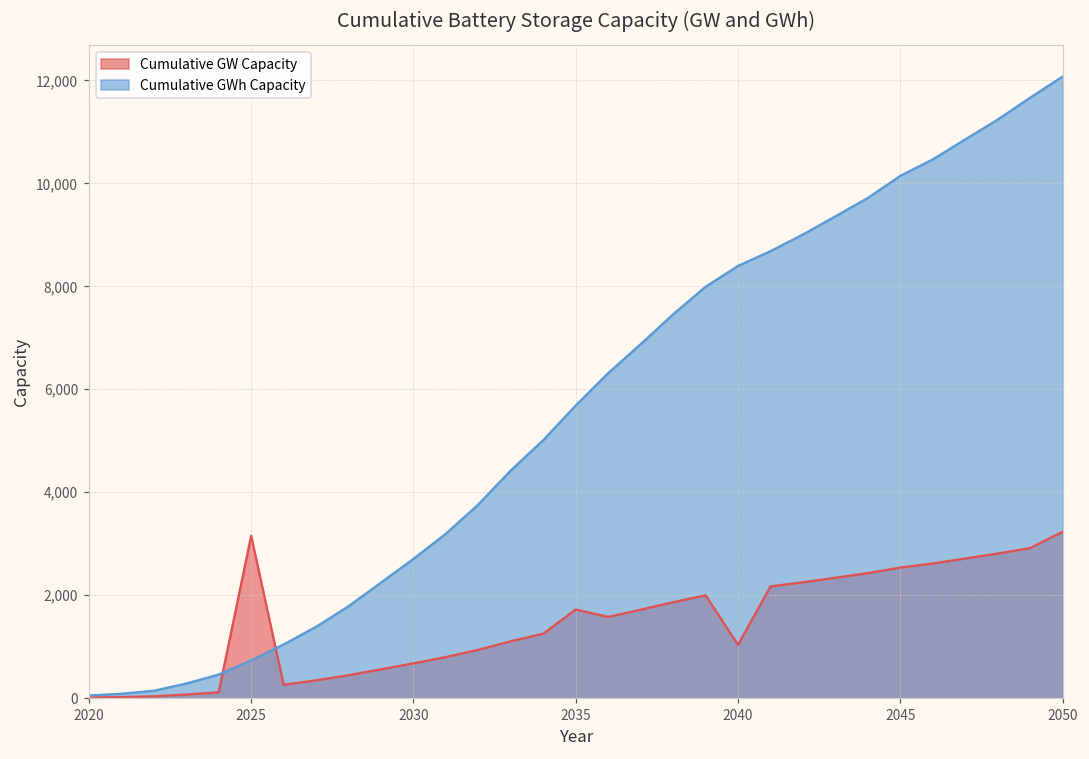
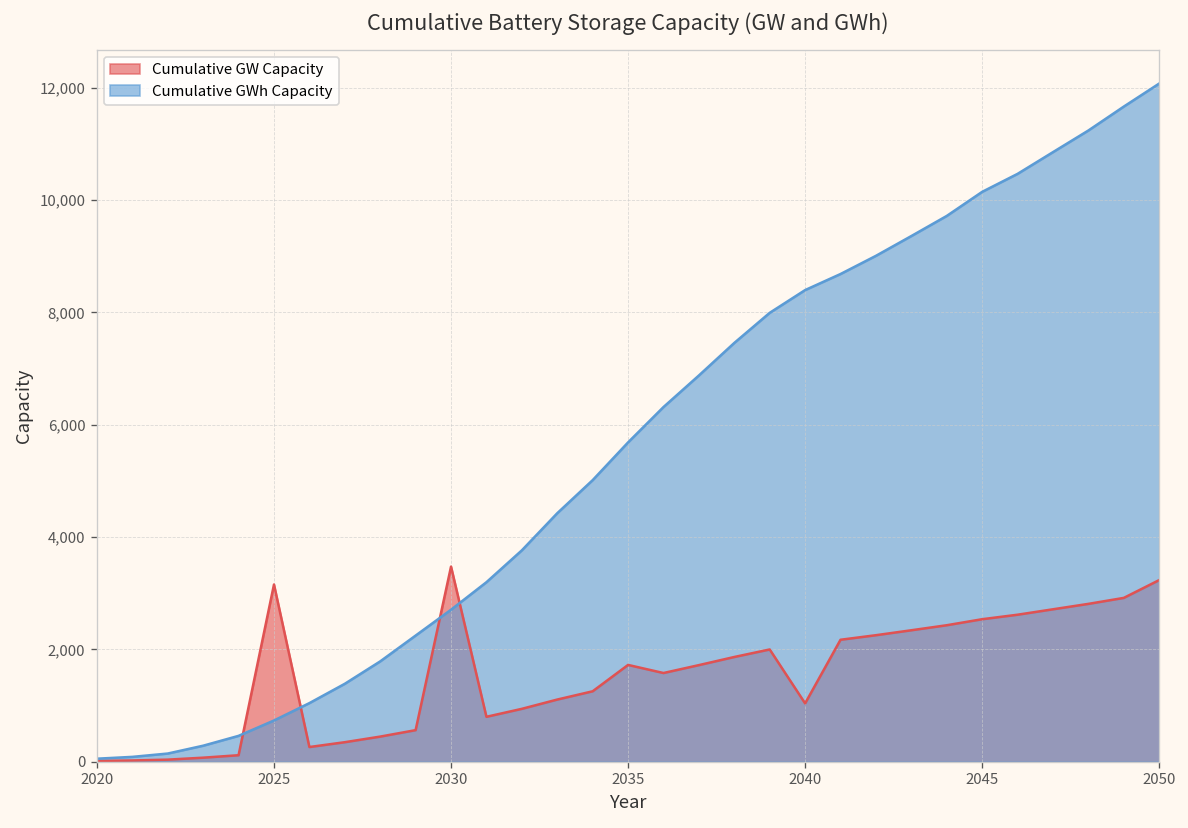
  {
    "Cumulative GW Capacity": {
      "2025": "3,200",
-     "2030": "700",
+     "2030": "3,500",
      "2035": "1,700",
      "2040": "1,000",
      "2045": "2,500",
      "2050": "3,200"
    },
    "Cumulative GWh Capacity": {
      "2025": "700",
      "2030": "2,700",
      "2035": "5,700",
      "2040": "8,400",
      "2045": "10,100",
      "2050": "12,100"
    }
  }
